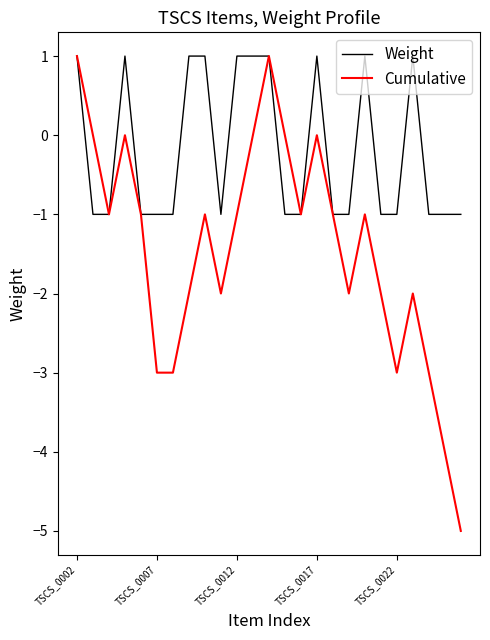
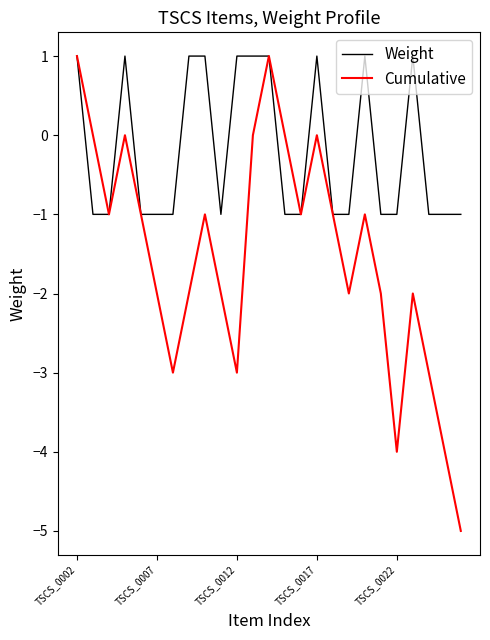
  {
    "Weight": {
      "TSCS_0007": -1,
      "TSCS_0012": 1,
      "TSCS_0017": 1,
      "TSCS_0022": -1
    },
    "Cumulative": {
-     "TSCS_0007": -3,
-     "TSCS_0012": -1,
+     "TSCS_0007": -2,
+     "TSCS_0012": -3,
      "TSCS_0017": 0,
-     "TSCS_0022": -3
+     "TSCS_0022": -4
    }
  }
